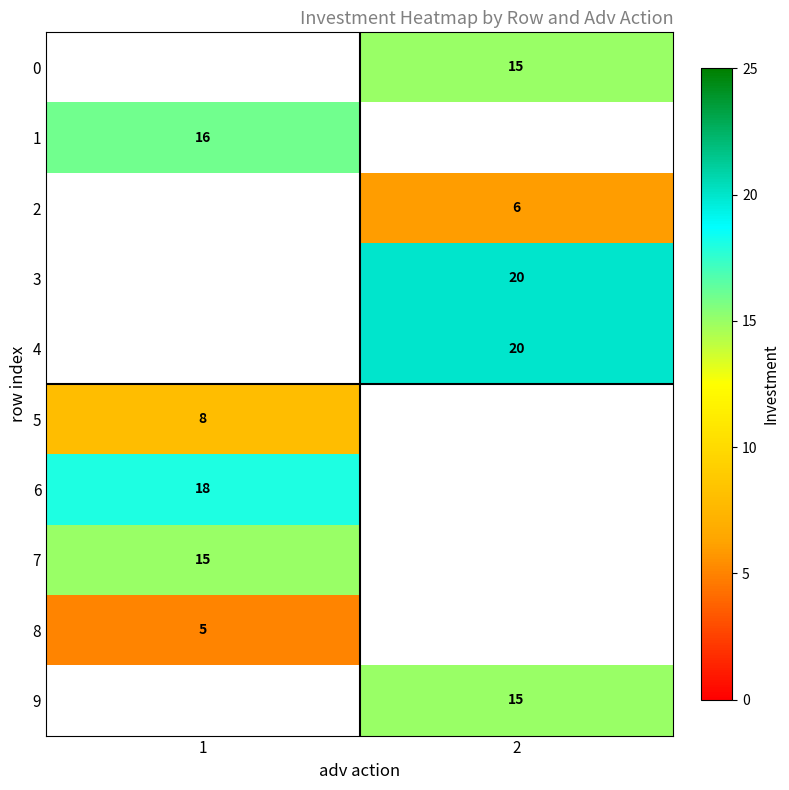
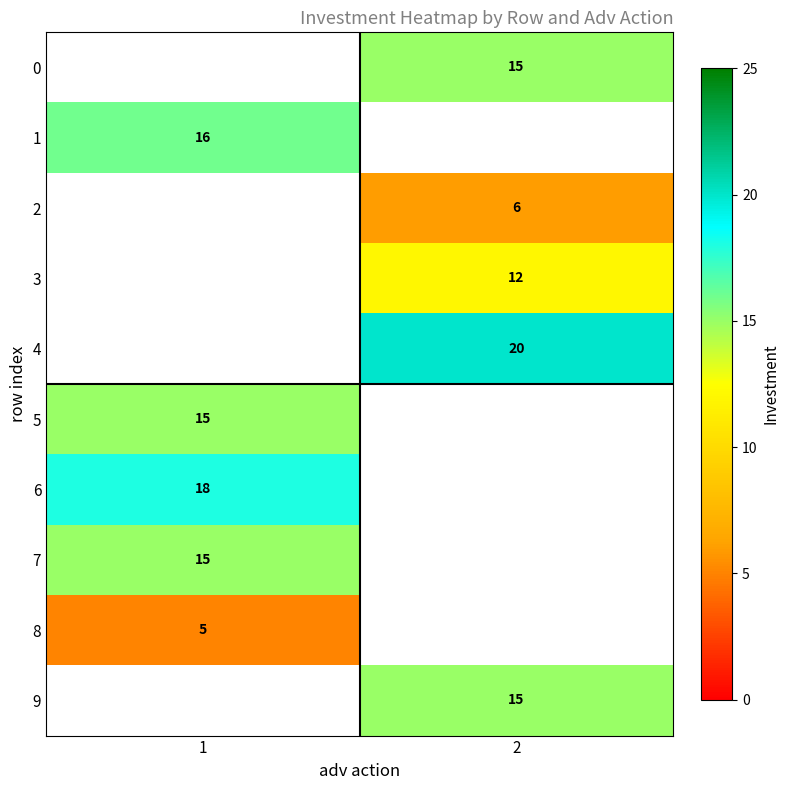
  {
    "0": {
      "2": 15
    },
    "1": {
      "1": 16
    },
    "2": {
      "2": 6
    },
    "3": {
-     "2": 20
+     "2": 12
    },
    "4": {
      "2": 20
    },
    "5": {
-     "1": 8
+     "1": 15
    },
    "6": {
      "1": 18
    },
    "7": {
      "1": 15
    },
    "8": {
      "1": 5
    },
    "9": {
      "2": 15
    }
  }
